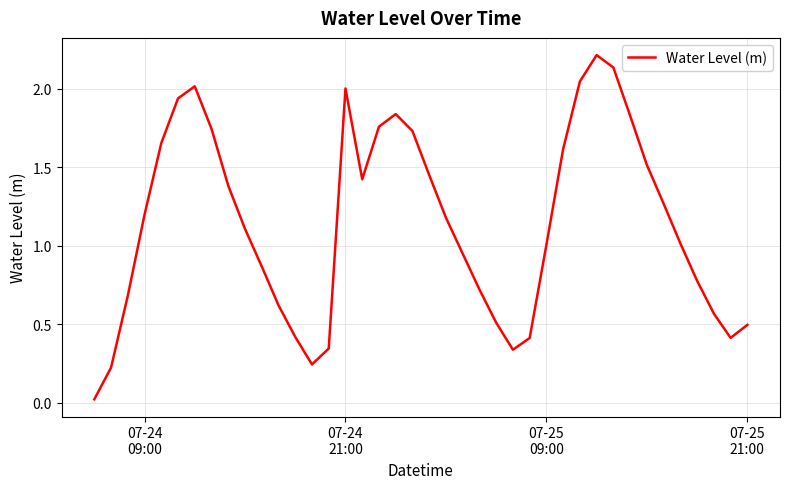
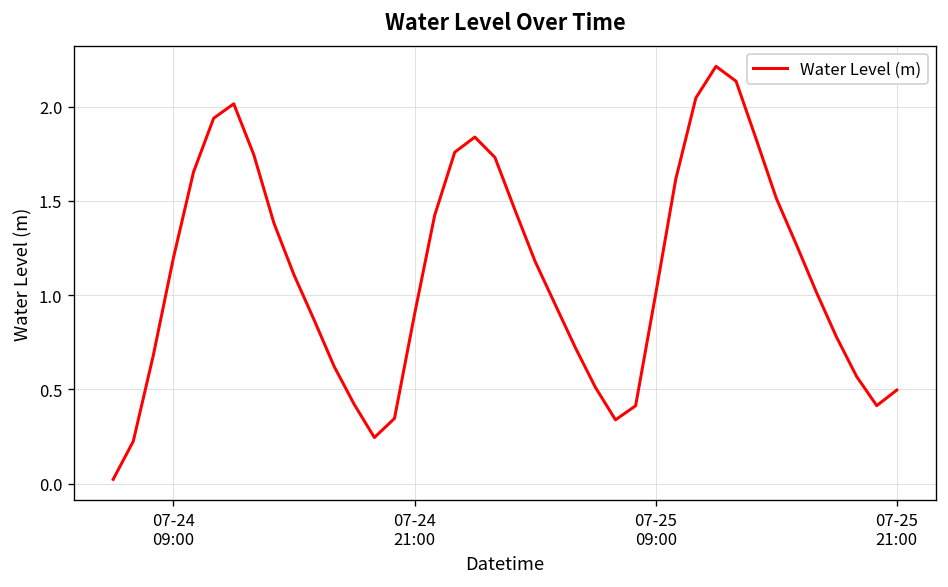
  {
    "07-24 09:00": 1.20,
-   "07-24 21:00": 2.00,
+   "07-24 21:00": 0.90,
    "07-25 09:00": 1.01,
    "07-25 21:00": 0.50
  }
